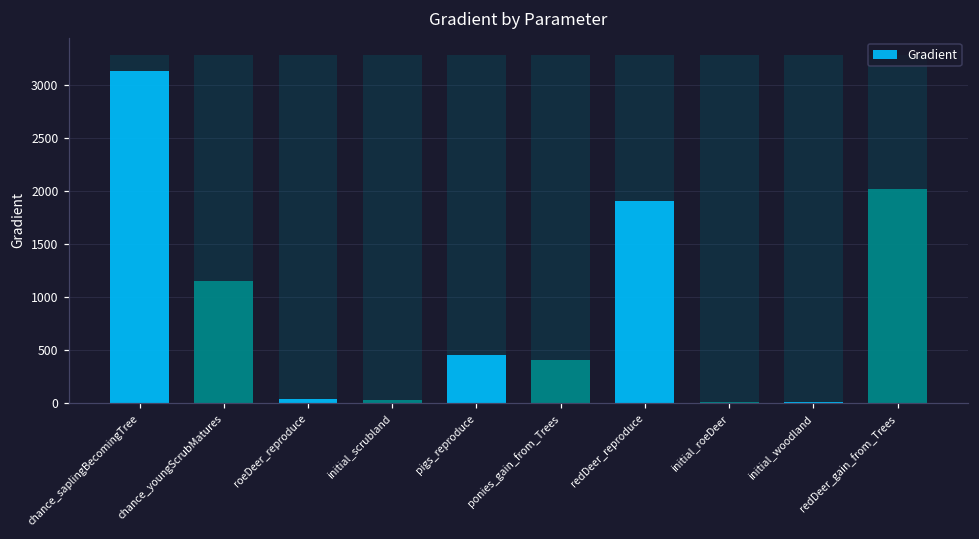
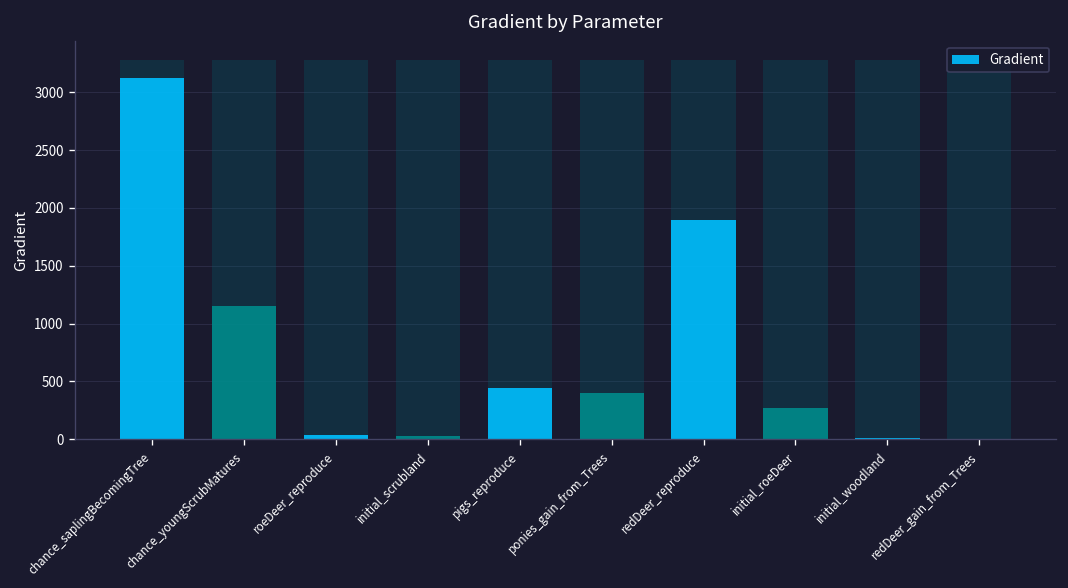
  {
    "Gradient": {
-     "initial_roeDeer": 0,
-     "redDeer_gain_from_Trees": 2000
+     "initial_roeDeer": 300,
+     "redDeer_gain_from_Trees": 0
    }
  }
